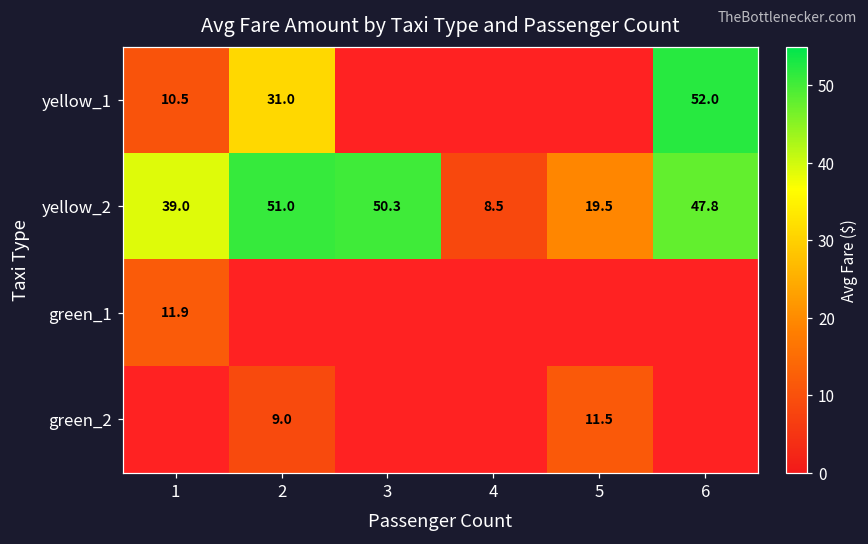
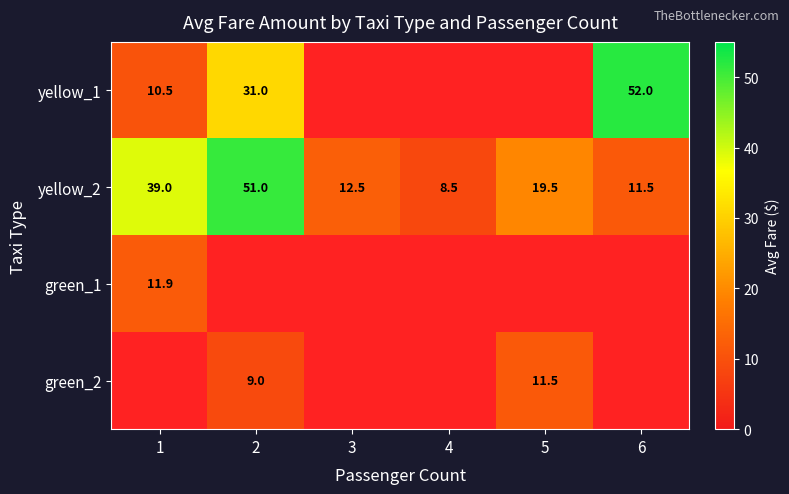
  {
    "yellow_1": {
      "1": 10.5,
      "2": 31.0,
      "6": 52.0
    },
    "yellow_2": {
      "1": 39.0,
      "2": 51.0,
-     "3": 50.3,
+     "3": 12.5,
      "4": 8.5,
      "5": 19.5,
-     "6": 47.8
+     "6": 11.5
    },
    "green_1": {
      "1": 11.9
    },
    "green_2": {
      "2": 9.0,
      "5": 11.5
    }
  }
